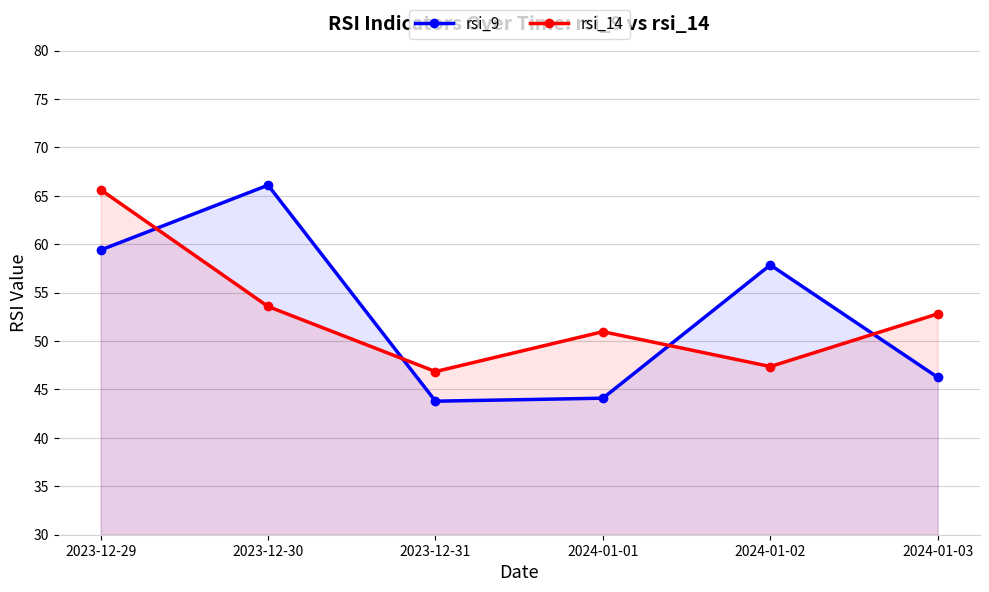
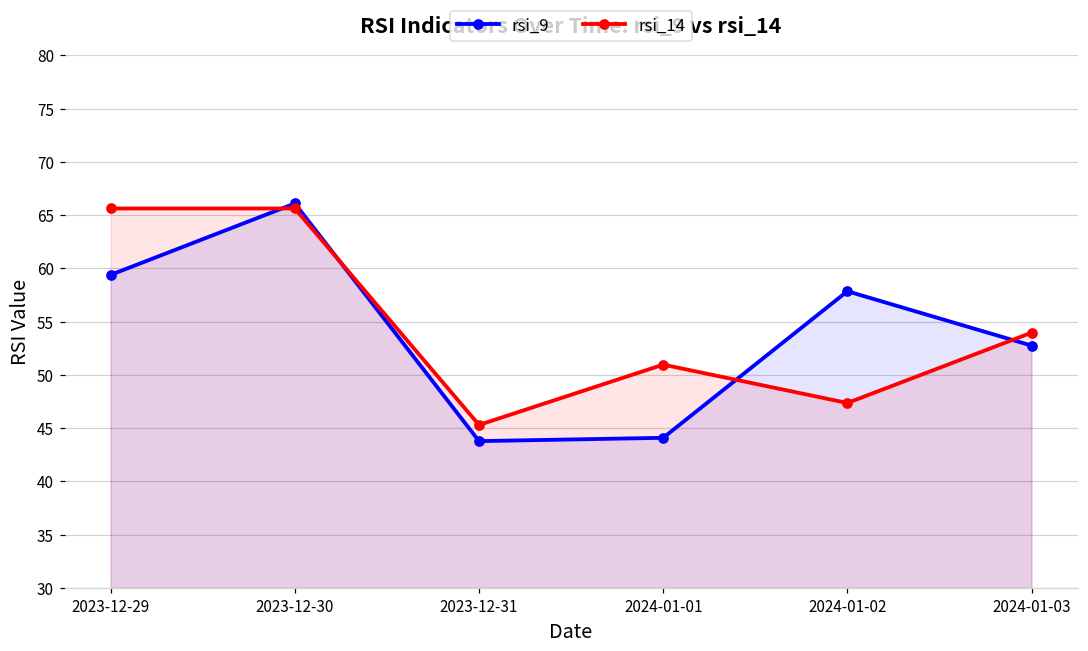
  {
    "rsi_9": {
      "2023-12-29": 59,
      "2023-12-30": 66,
      "2023-12-31": 44,
      "2024-01-01": 44,
      "2024-01-02": 58,
-     "2024-01-03": 46
+     "2024-01-03": 53
    },
    "rsi_14": {
      "2023-12-29": 66,
-     "2023-12-30": 54,
-     "2023-12-31": 47,
+     "2023-12-30": 66,
+     "2023-12-31": 45,
      "2024-01-01": 51,
      "2024-01-02": 47,
-     "2024-01-03": 53
+     "2024-01-03": 54
    }
  }
